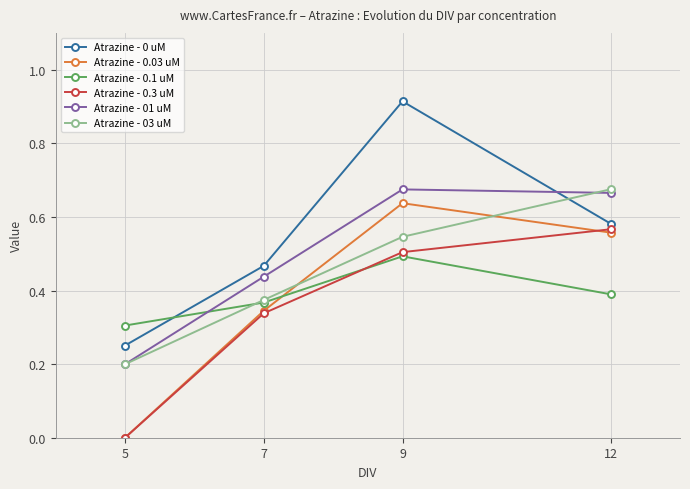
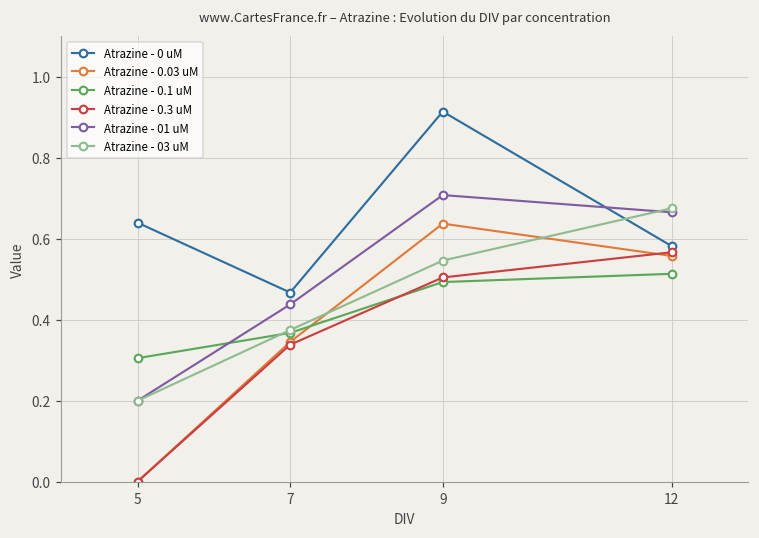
  {
    "Atrazine - 0 uM": {
-     "5": 0.25,
+     "5": 0.64,
      "7": 0.47,
      "9": 0.91,
      "12": 0.58
    },
    "Atrazine - 0.03 uM": {
      "9": 0.64,
      "12": 0.56
    },
    "Atrazine - 0.1 uM": {
      "5": 0.30,
      "7": 0.37,
      "9": 0.49,
-     "12": 0.39
+     "12": 0.51
    },
    "Atrazine - 0.3 uM": {
      "9": 0.50,
      "12": 0.57
    },
    "Atrazine - 01 uM": {
      "7": 0.44,
-     "9": 0.67,
+     "9": 0.71,
      "12": 0.67
    },
    "Atrazine - 03 uM": {
      "7": 0.37,
      "9": 0.55,
      "12": 0.68
    }
  }
